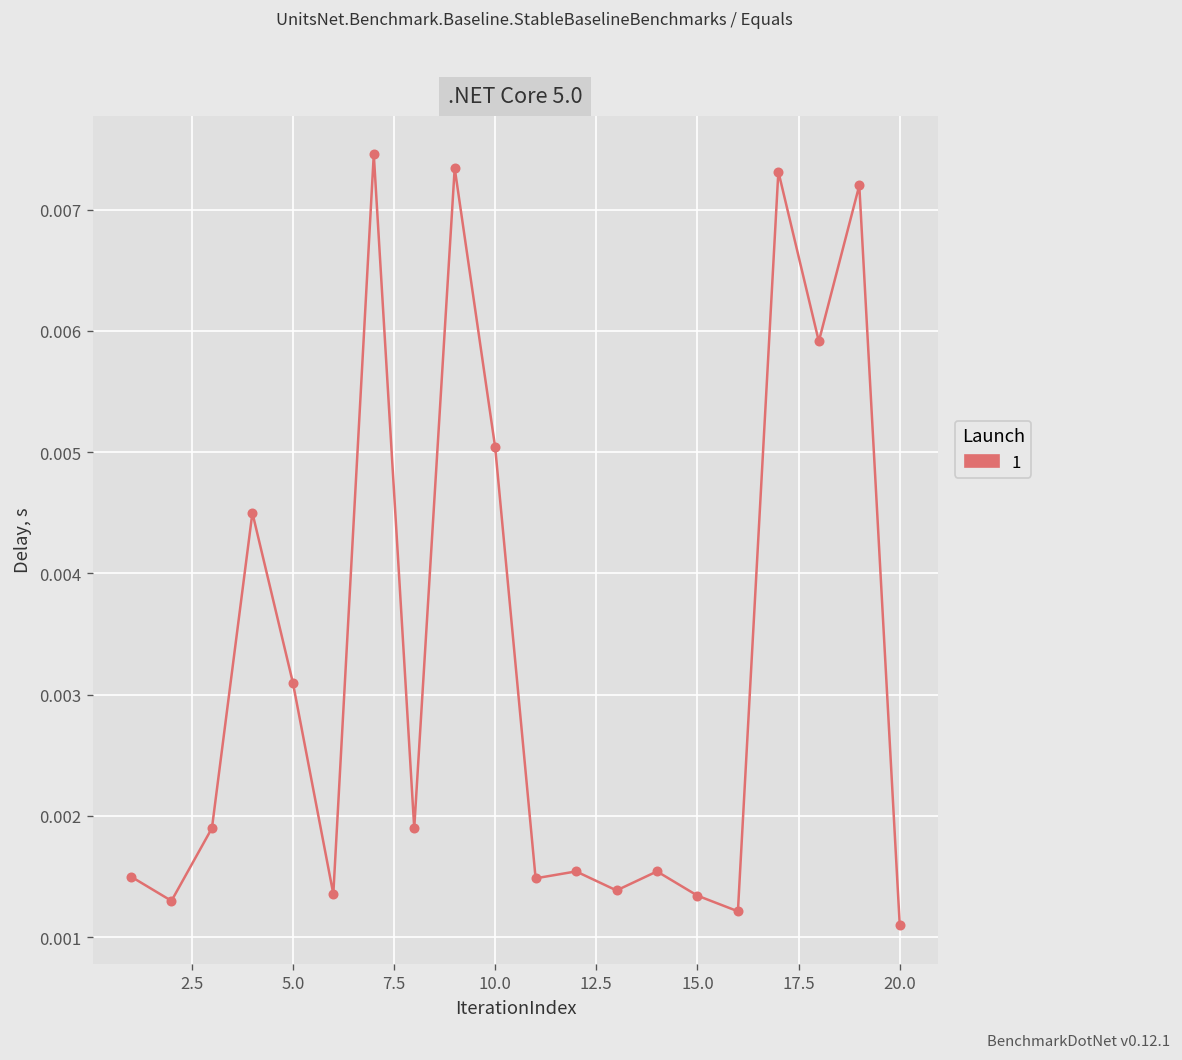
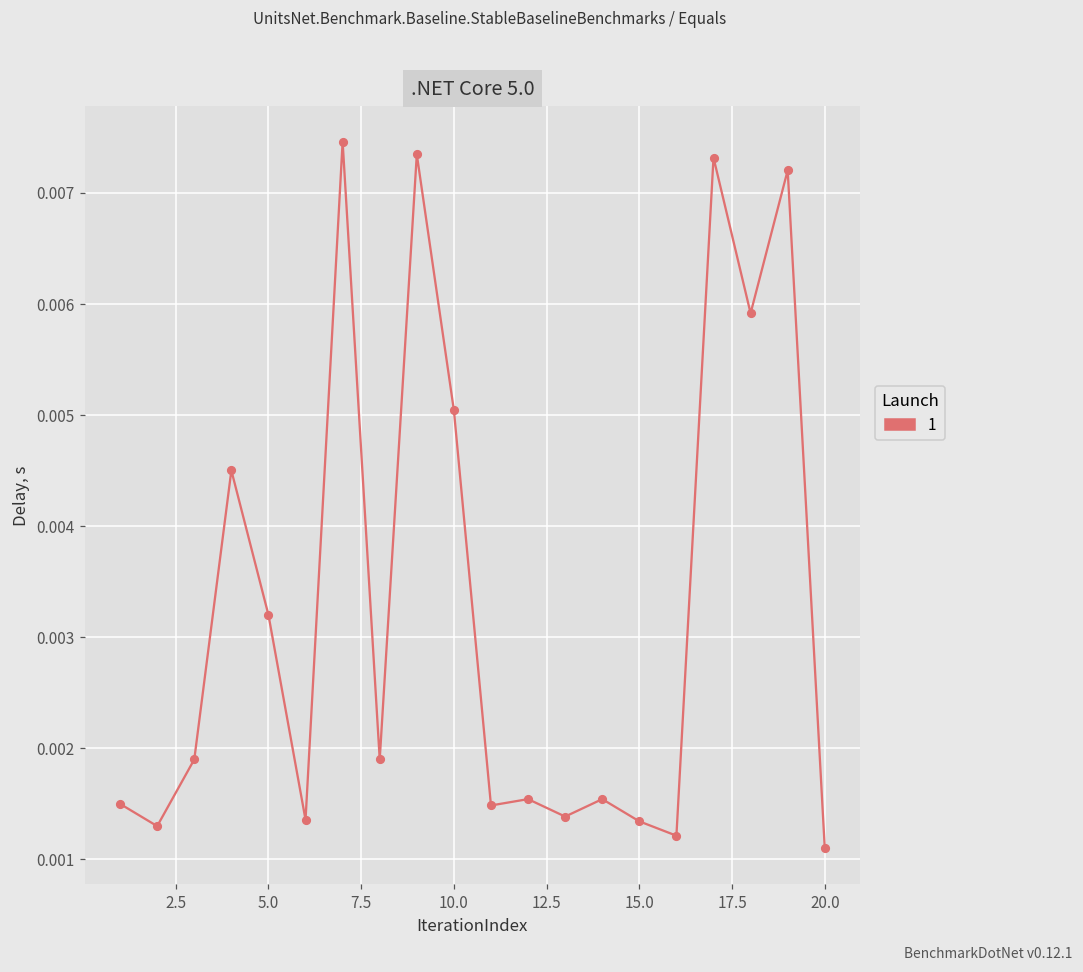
  {
-   "5.0": 0.0031,
+   "5.0": 0.0032,
    "10.0": 0.00504,
    "15.0": 0.00134,
    "20.0": 0.0011
  }
